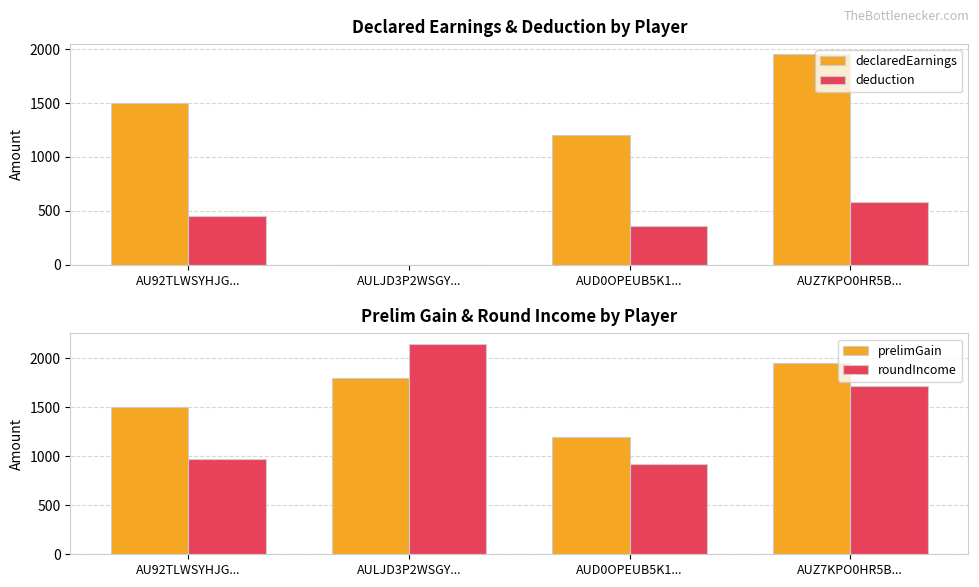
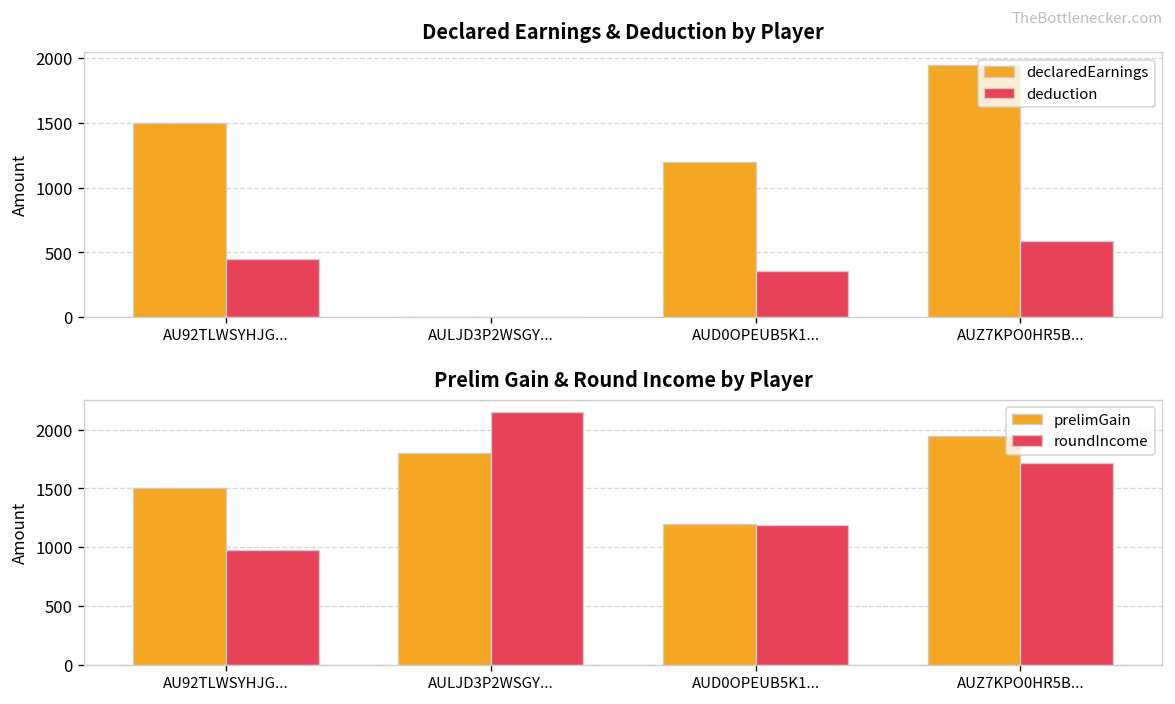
  {
    "Declared Earnings & Deduction by Player": {
      "declaredEarnings": {
        "AU92TLWSYHJG...": 1500,
        "AULJD3P2WSGY...": 0,
        "AUD0OPEUB5K1...": 1200,
        "AUZ7KPO0HR5B...": 1950
      },
      "deduction": {
        "AU92TLWSYHJG...": 450,
        "AULJD3P2WSGY...": 0,
        "AUD0OPEUB5K1...": 360,
        "AUZ7KPO0HR5B...": 590
      }
    },
    "Prelim Gain & Round Income by Player": {
      "prelimGain": {
        "AU92TLWSYHJG...": 1500,
        "AULJD3P2WSGY...": 1800,
        "AUD0OPEUB5K1...": 1200,
        "AUZ7KPO0HR5B...": 2000
      },
      "roundIncome": {
        "AU92TLWSYHJG...": 1000,
        "AULJD3P2WSGY...": 2100,
-       "AUD0OPEUB5K1...": 900,
+       "AUD0OPEUB5K1...": 1200,
        "AUZ7KPO0HR5B...": 1700
      }
    }
  }
